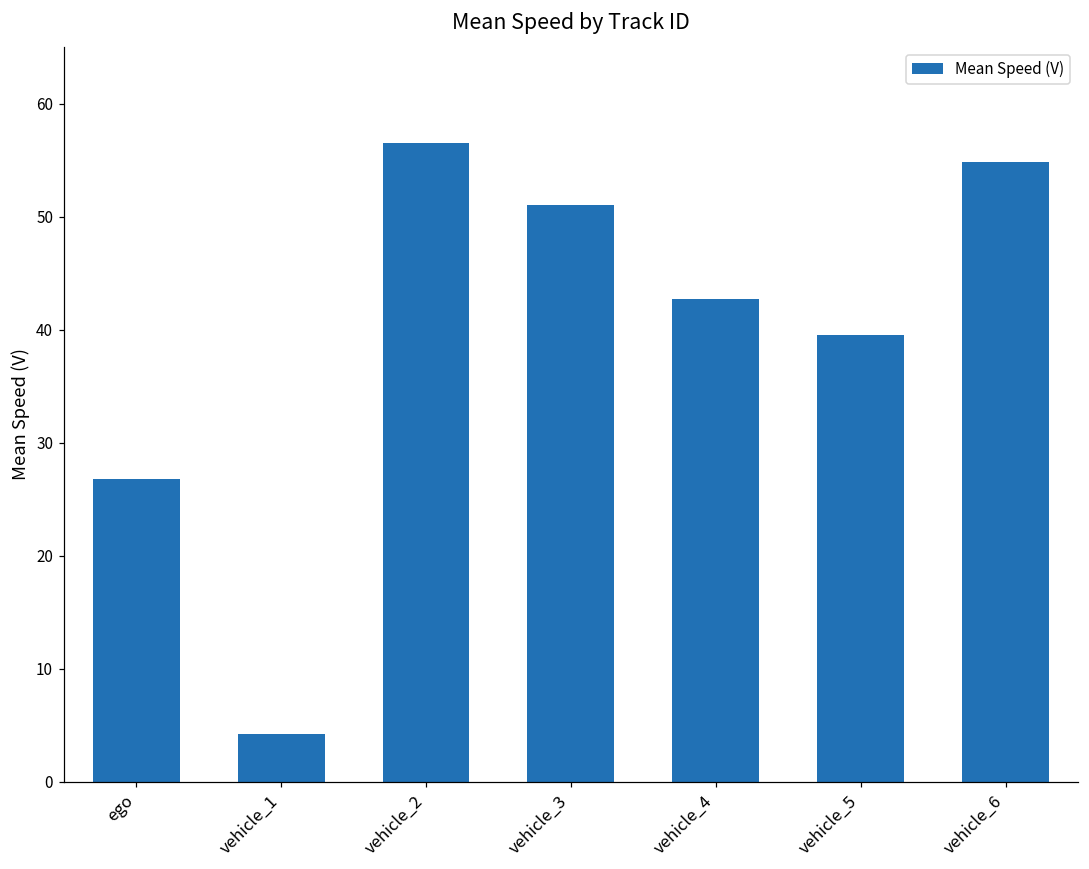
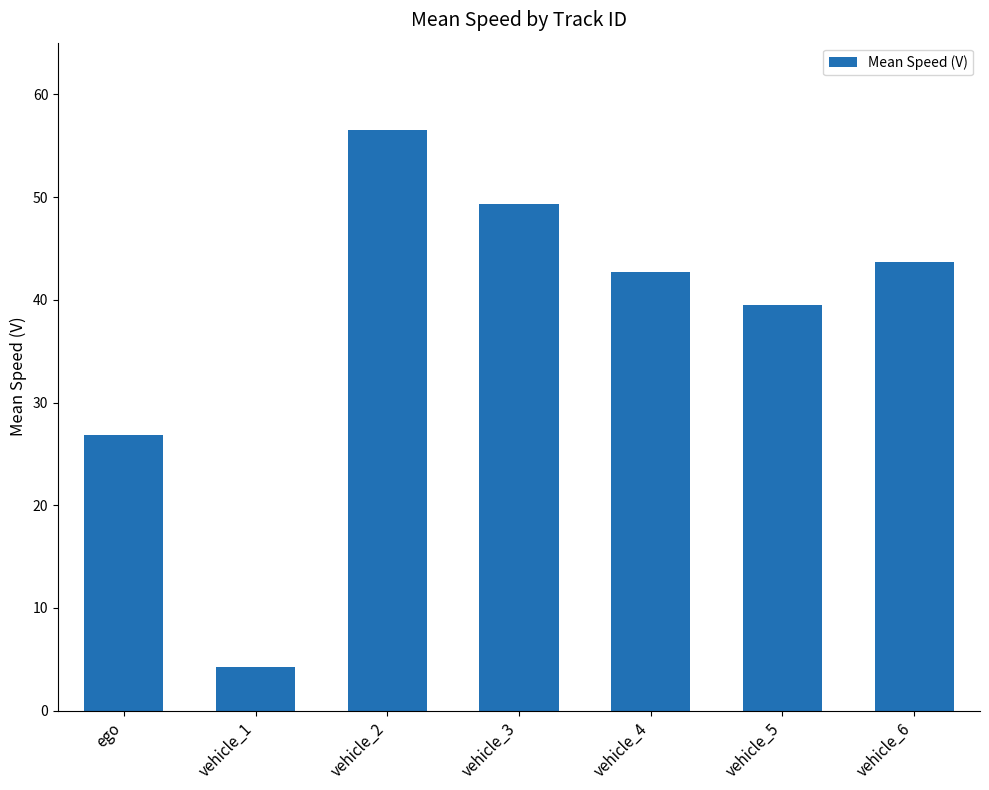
  {
    "ego": 26.8,
    "vehicle_1": 4.2,
    "vehicle_2": 56.6,
-   "vehicle_3": 51.0,
+   "vehicle_3": 49.3,
    "vehicle_4": 42.7,
    "vehicle_5": 39.5,
-   "vehicle_6": 54.9
+   "vehicle_6": 43.7
  }
